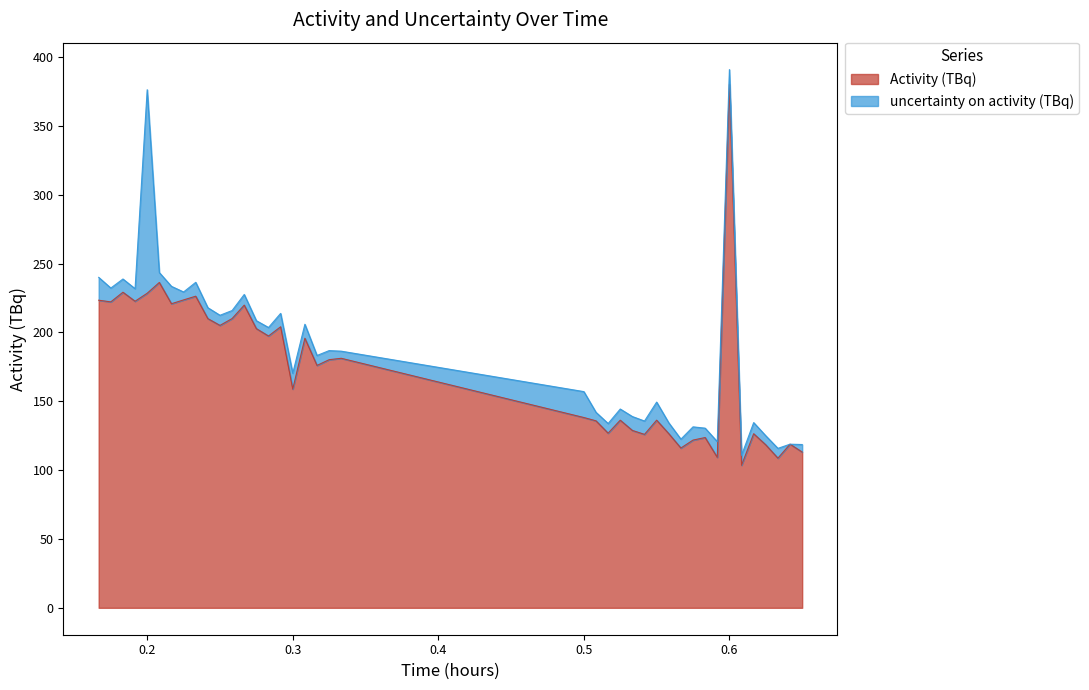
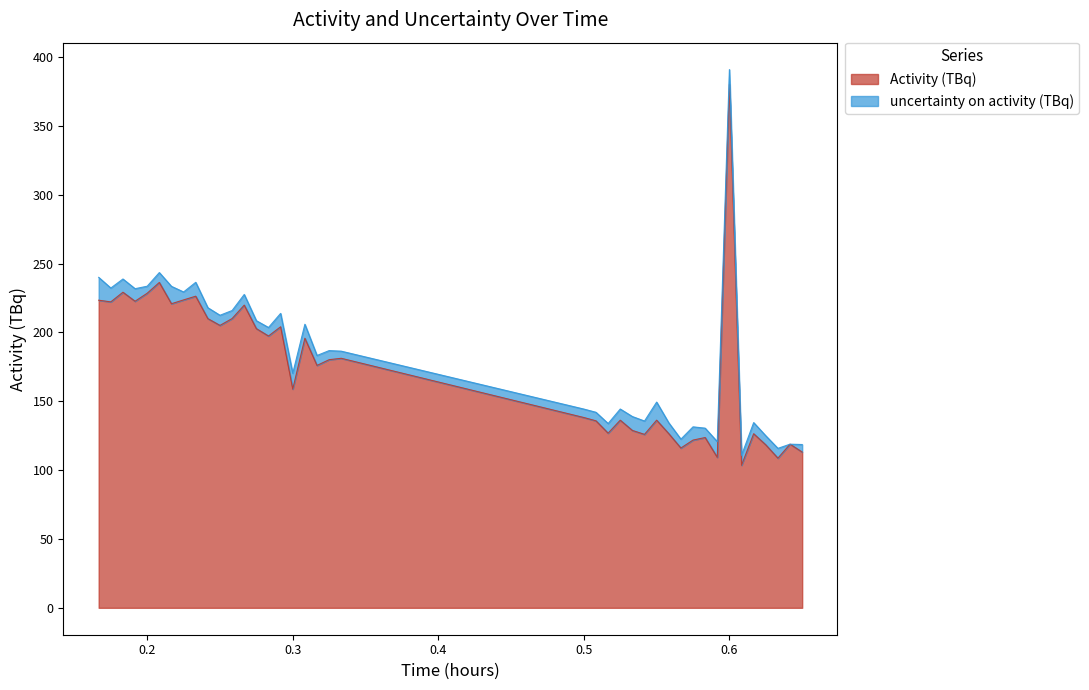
  {
    "Activity (TBq)": {
      "0.2": 229,
      "0.3": 159,
      "0.5": 138,
      "0.6": 380
    },
    "uncertainty on activity (TBq)": {
-     "0.2": 148,
+     "0.2": 5,
      "0.3": 11,
-     "0.5": 19,
+     "0.5": 6,
      "0.6": 11
    }
  }
